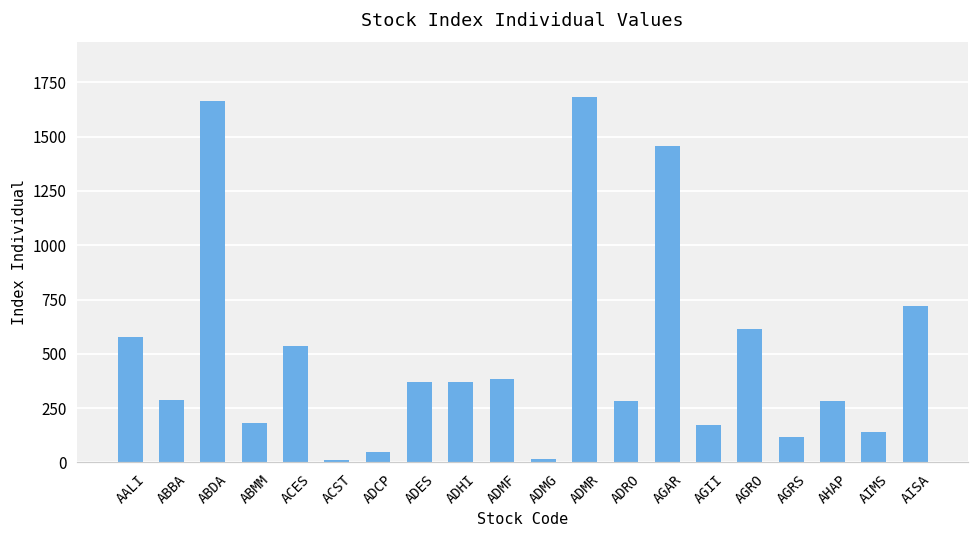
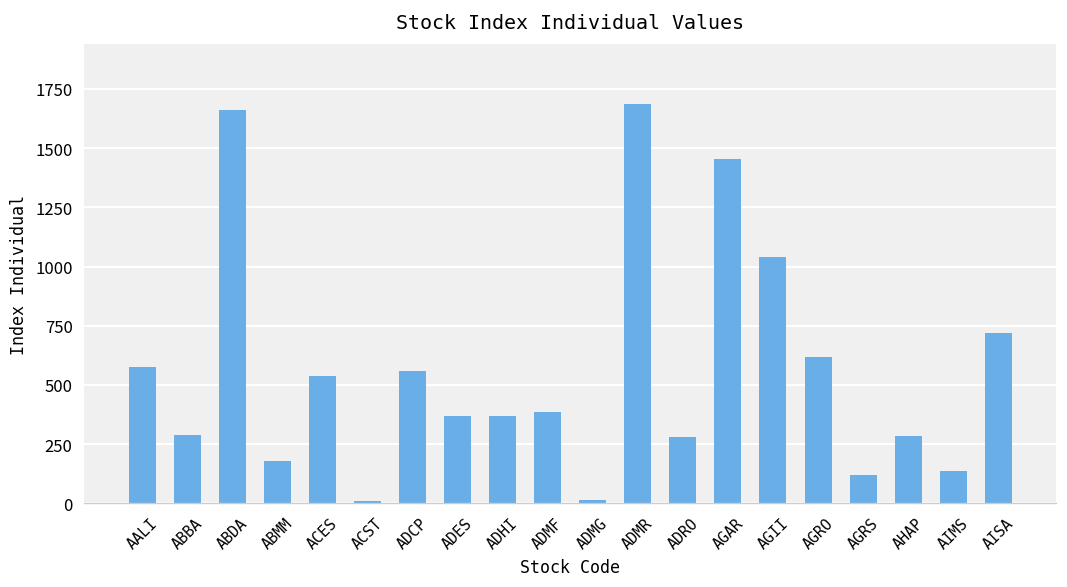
  {
    "AALI": 580,
    "ABBA": 290,
    "ABDA": 1660,
    "ABMM": 180,
    "ACES": 540,
-   "ADCP": 50,
+   "ADCP": 560,
    "ADES": 370,
    "ADHI": 370,
    "ADMF": 380,
    "ADMG": 10,
    "ADMR": 1690,
    "ADRO": 280,
    "AGAR": 1460,
-   "AGII": 170,
+   "AGII": 1040,
    "AGRO": 620,
    "AGRS": 120,
    "AHAP": 280,
    "AIMS": 140,
    "AISA": 720
  }
